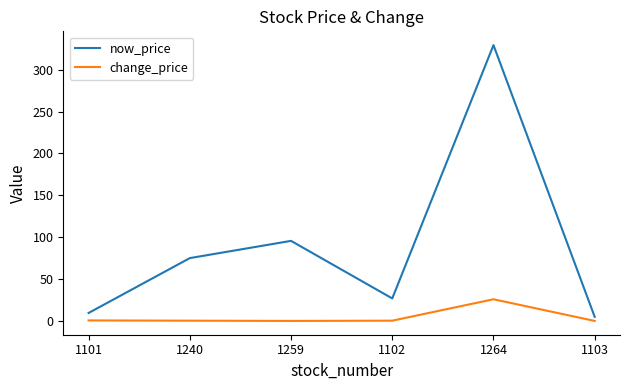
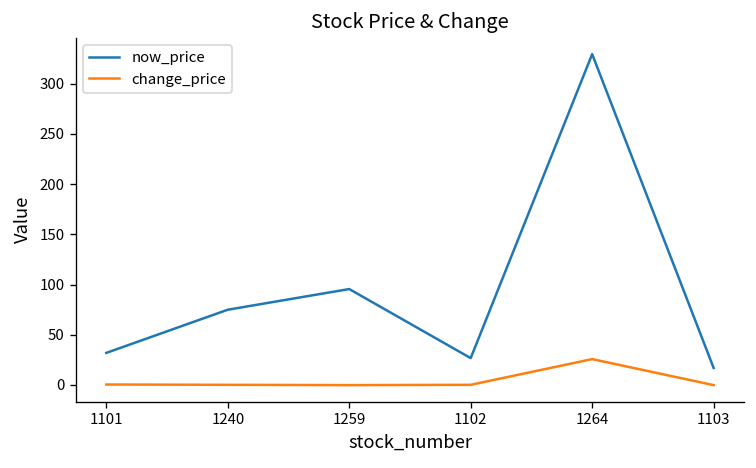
  {
    "now_price": {
-     "1101": 10,
+     "1101": 30,
      "1240": 70,
      "1259": 100,
      "1102": 30,
      "1264": 330,
-     "1103": 0
+     "1103": 20
    },
    "change_price": {
      "1101": 0,
      "1240": 0,
      "1259": 0,
      "1102": 0,
      "1264": 30,
      "1103": 0
    }
  }
